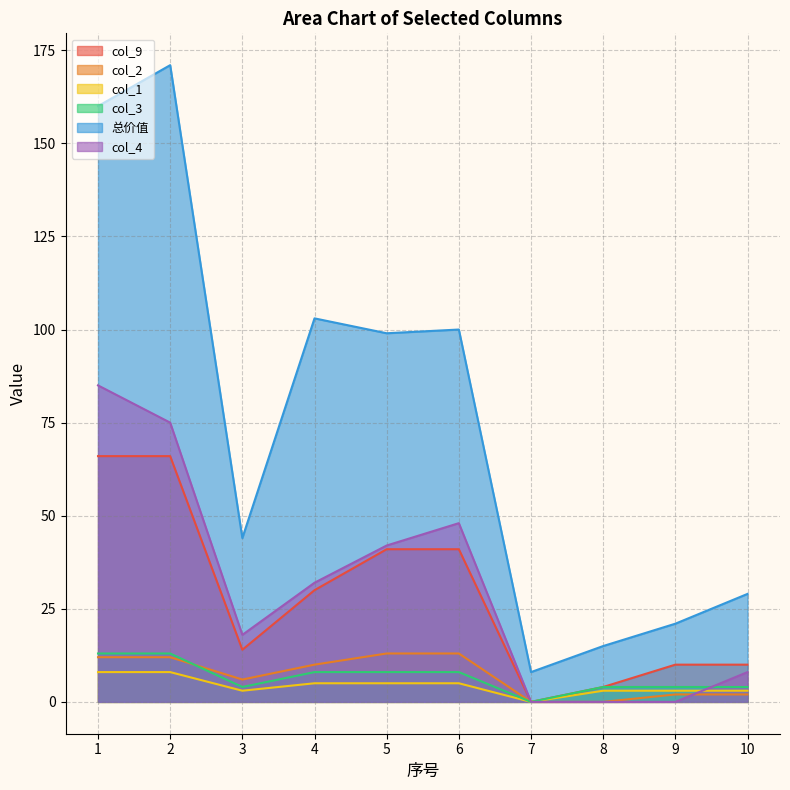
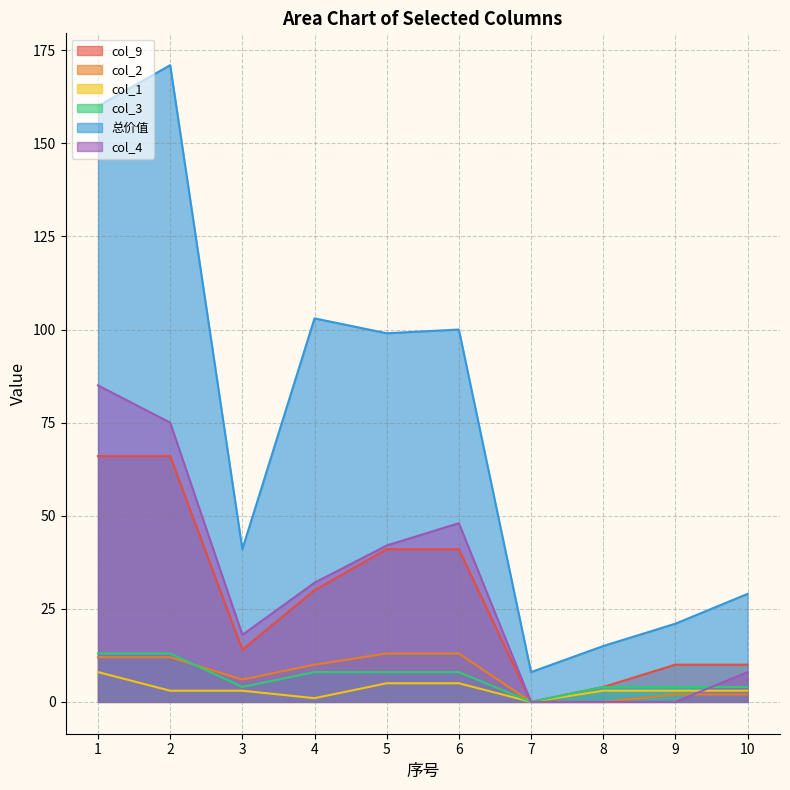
  {
    "col_1": {
      "1": 8,
-     "2": 8,
+     "2": 3,
      "3": 3,
-     "4": 5,
+     "4": 1,
      "5": 5,
      "6": 5,
      "8": 3,
      "9": 3,
      "10": 3
    },
    "col_3": {
      "1": 13,
      "2": 13,
      "3": 4,
      "4": 8,
      "5": 8,
      "6": 8,
      "9": 4,
      "10": 4
    },
    "总价值": {
      "2": 171,
-     "3": 44,
+     "3": 41,
      "4": 103,
      "5": 99,
      "6": 100,
      "7": 8,
      "8": 15,
      "9": 21,
      "10": 29
    },
    "col_4": {
      "1": 85,
      "2": 75,
      "3": 18,
      "4": 32,
      "5": 42,
      "6": 48,
      "9": 0,
      "10": 8
    }
  }
